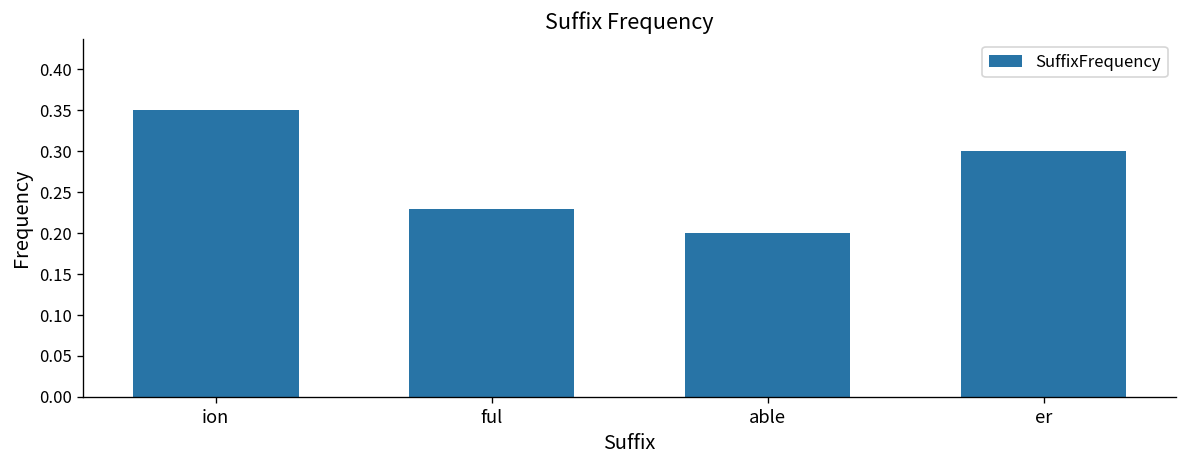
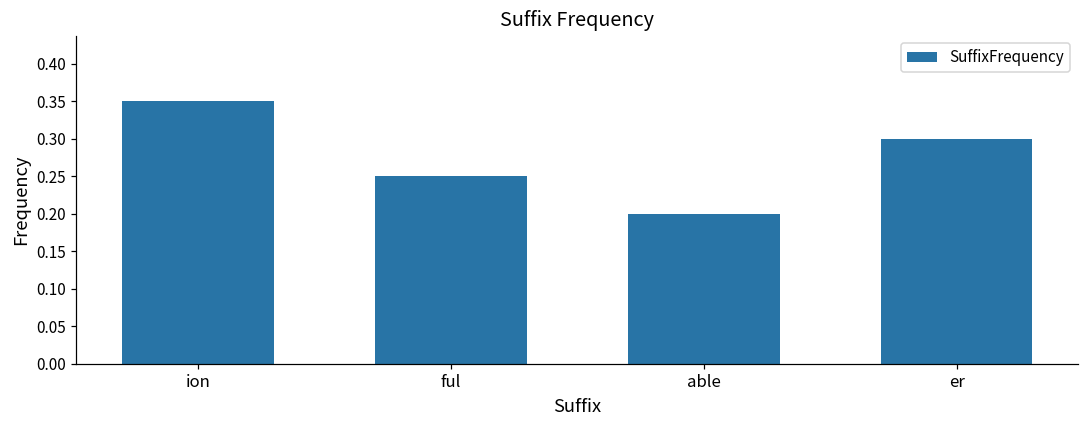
  {
    "ion": 0.35,
-   "ful": 0.23,
+   "ful": 0.25,
    "able": 0.20,
    "er": 0.30
  }
